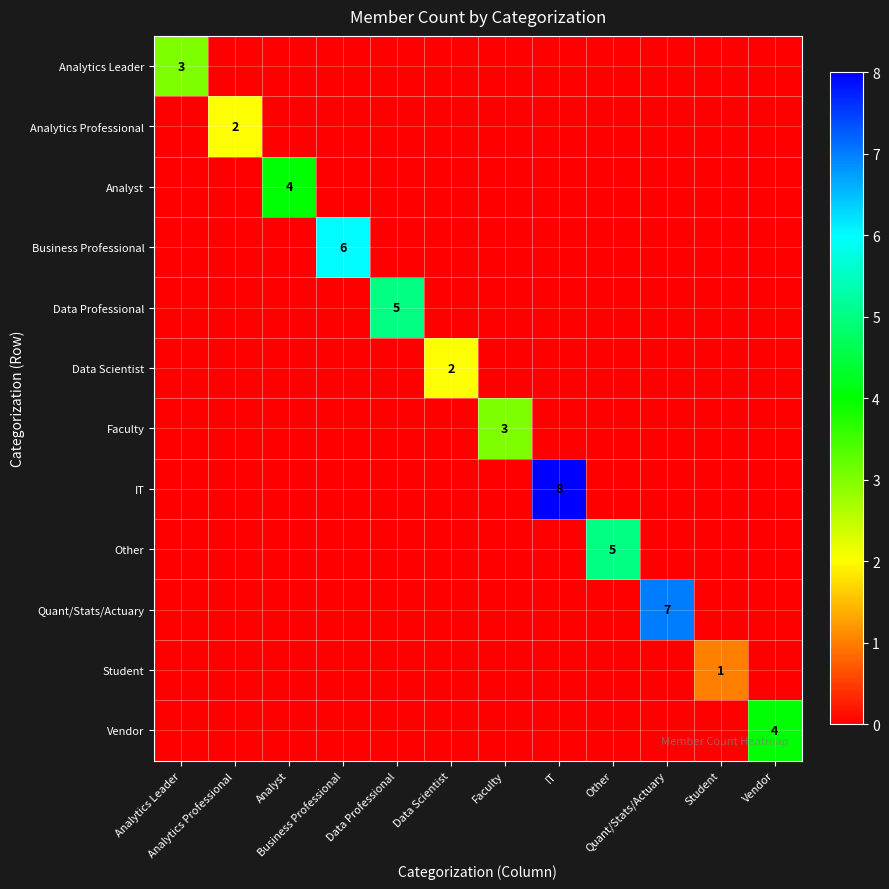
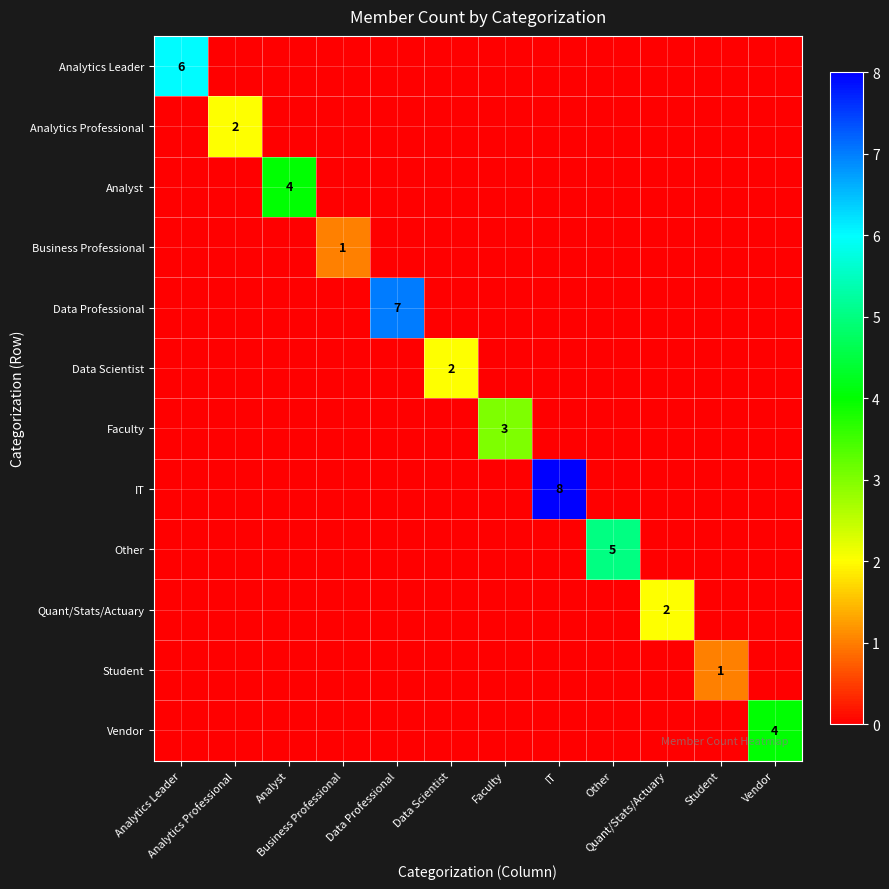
  {
    "Analytics Leader": {
-     "Analytics Leader": 3
+     "Analytics Leader": 6
    },
    "Analytics Professional": {
      "Analytics Professional": 2
    },
    "Analyst": {
      "Analyst": 4
    },
    "Business Professional": {
-     "Business Professional": 6
+     "Business Professional": 1
    },
    "Data Professional": {
-     "Data Professional": 5
+     "Data Professional": 7
    },
    "Data Scientist": {
      "Data Scientist": 2
    },
    "Faculty": {
      "Faculty": 3
    },
    "IT": {
      "IT": 8
    },
    "Other": {
      "Other": 5
    },
    "Quant/Stats/Actuary": {
-     "Quant/Stats/Actuary": 7
+     "Quant/Stats/Actuary": 2
    },
    "Student": {
      "Student": 1
    },
    "Vendor": {
      "Vendor": 4
    }
  }
